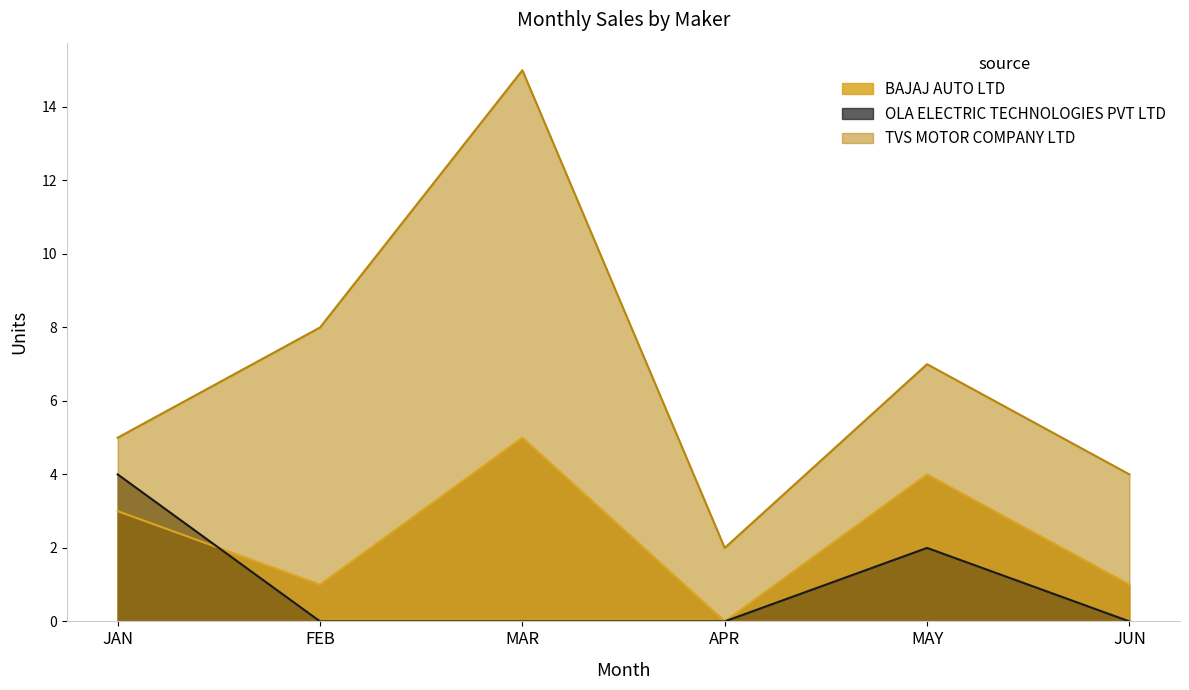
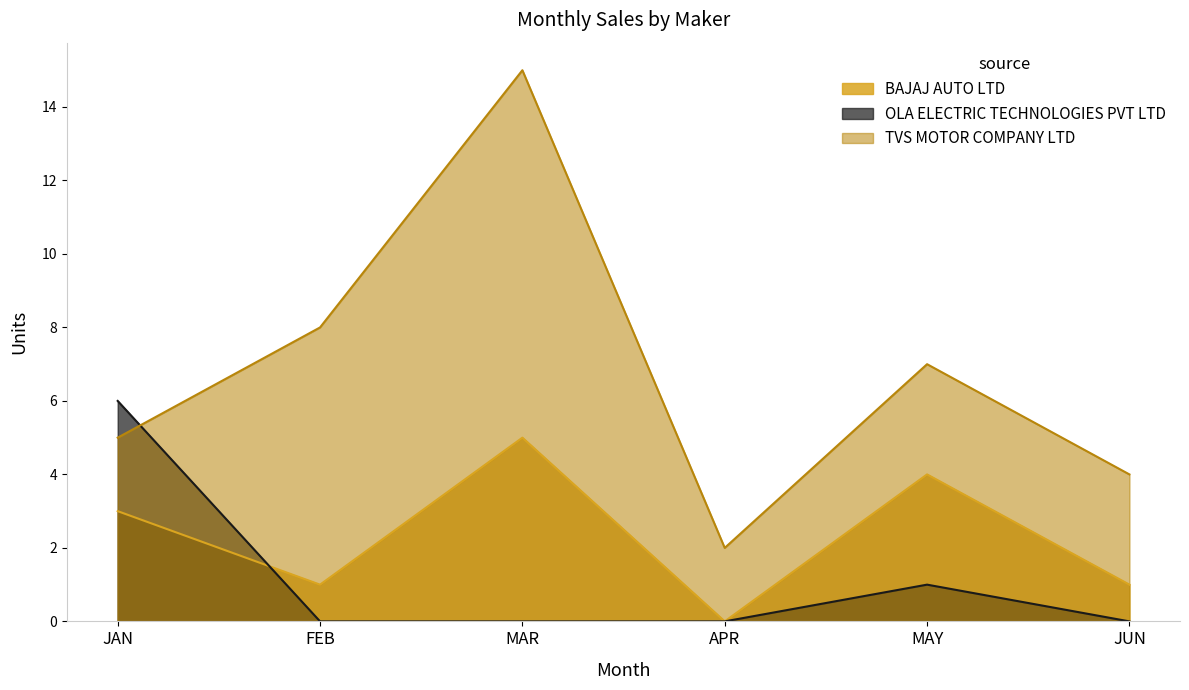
  {
    "OLA ELECTRIC TECHNOLOGIES PVT LTD": {
-     "JAN": 4,
+     "JAN": 6,
      "FEB": 0,
      "MAR": 0,
-     "MAY": 2,
+     "MAY": 1,
      "JUN": 0
    }
  }
